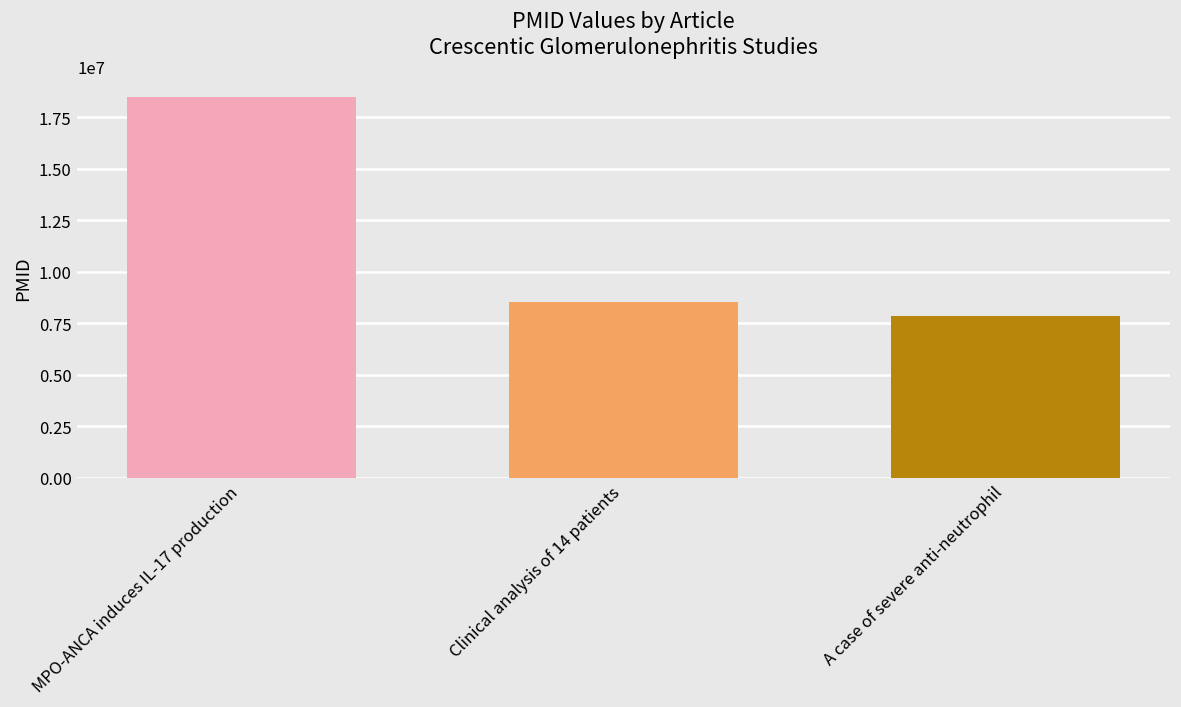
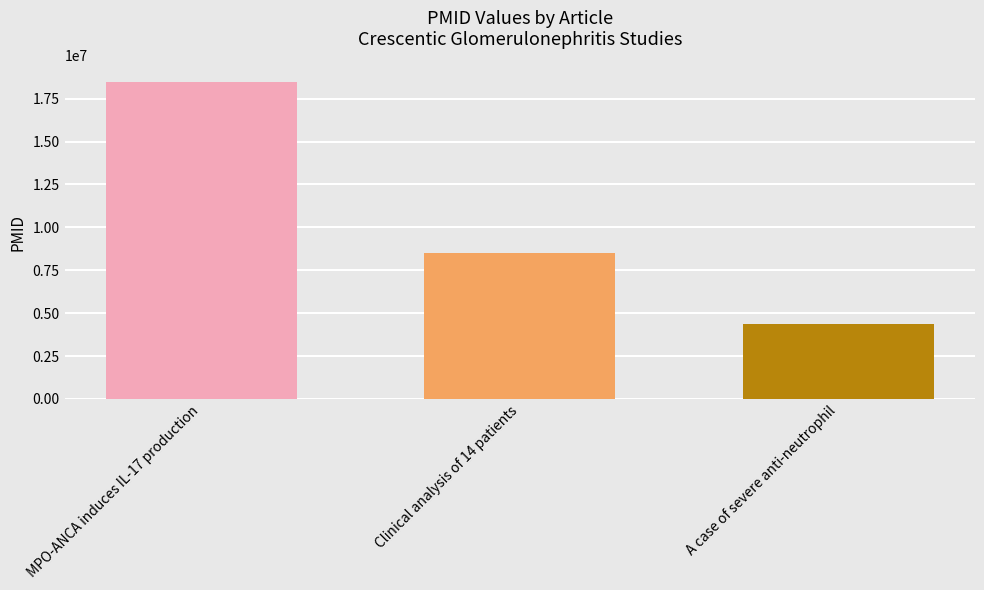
  {
    "MPO-ANCA induces IL-17 production": 18500000,
    "Clinical analysis of 14 patients": 8500000,
-   "A case of severe anti-neutrophil": 7900000
+   "A case of severe anti-neutrophil": 4400000
  }
